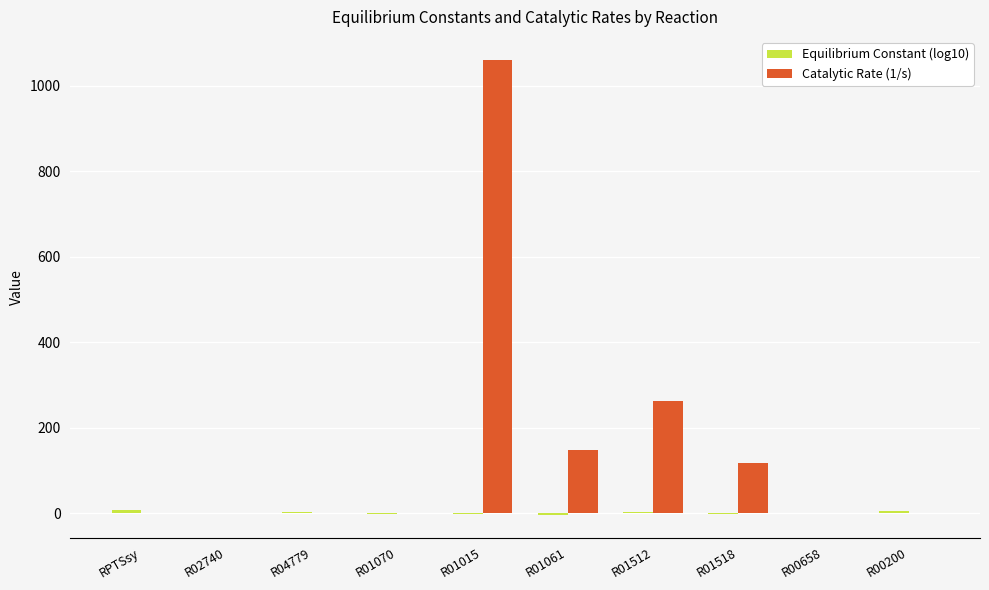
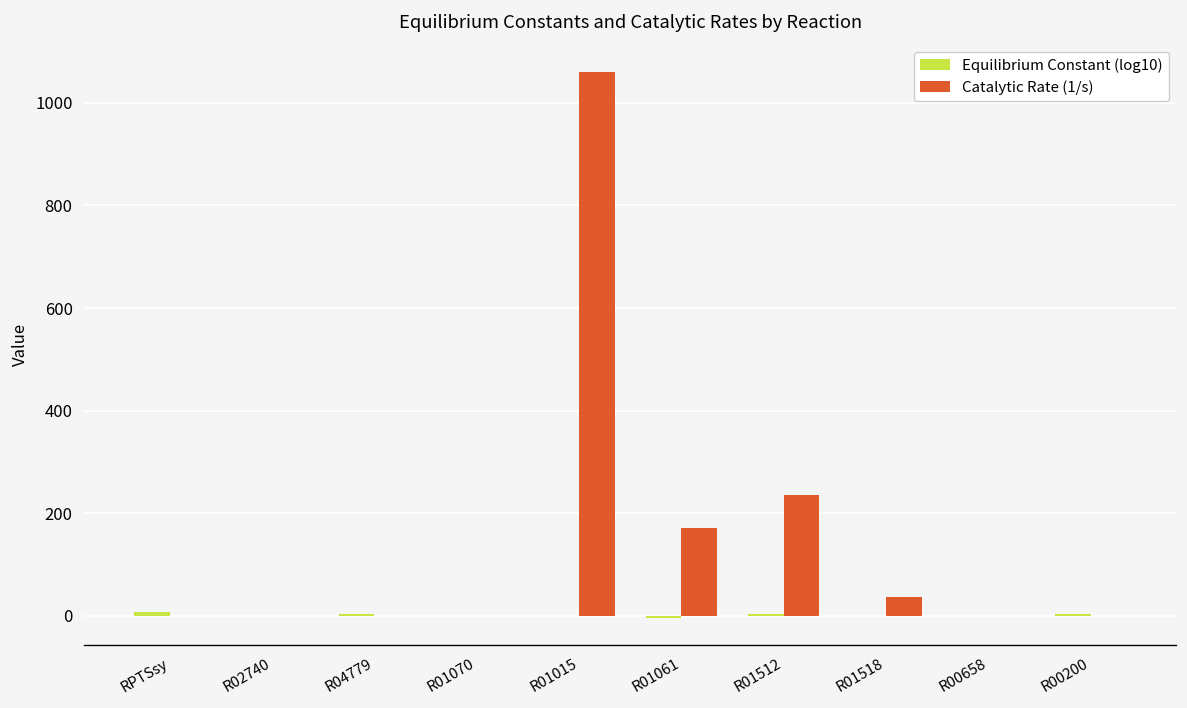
  {
    "Equilibrium Constant (log10)": {
      "RPTSsy": 10
    },
    "Catalytic Rate (1/s)": {
      "RPTSsy": 0,
      "R02740": 0,
      "R04779": 0,
      "R01070": 0,
      "R01015": 1060,
-     "R01061": 150,
-     "R01512": 260,
-     "R01518": 120,
+     "R01061": 170,
+     "R01512": 240,
+     "R01518": 40,
      "R00658": 0,
      "R00200": 0
    }
  }
